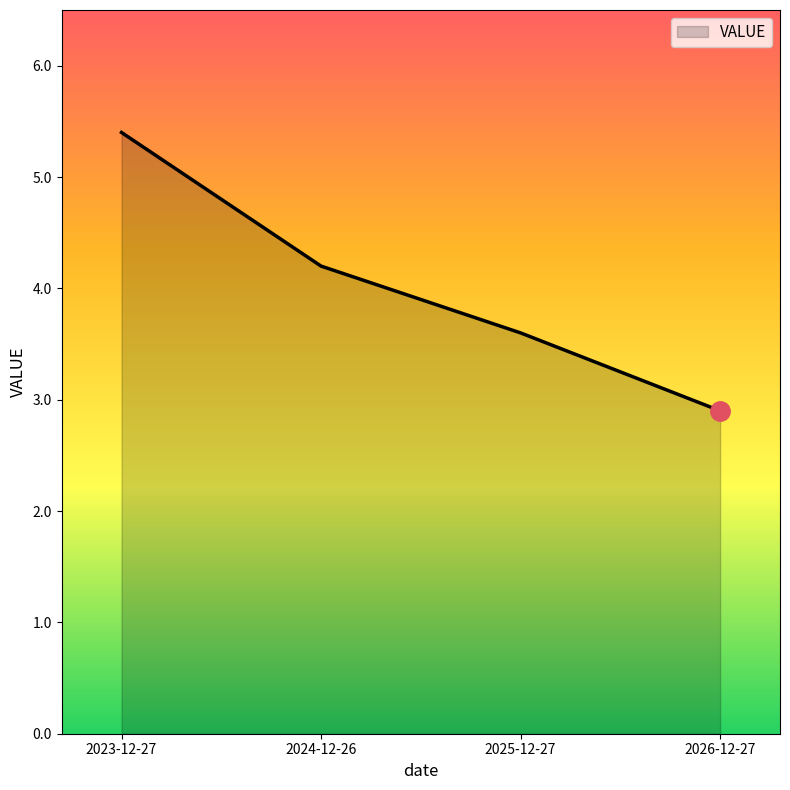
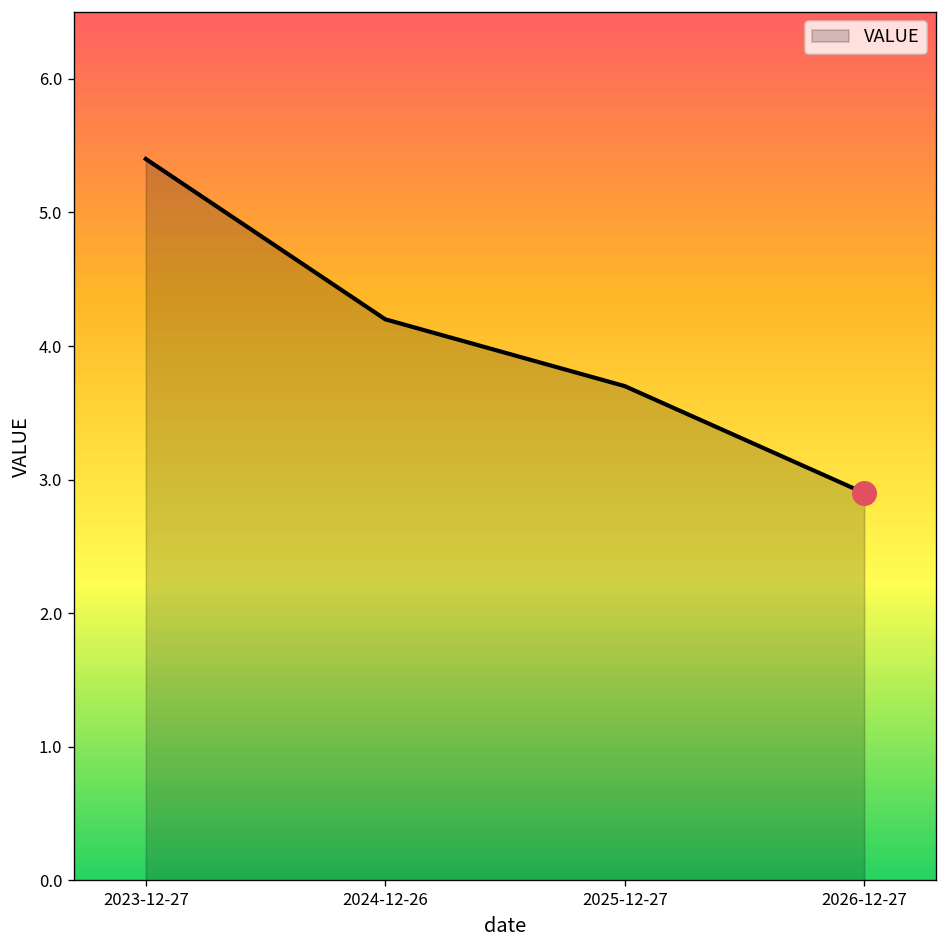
  {
    "VALUE": {
      "2023-12-27": 5.4,
      "2024-12-26": 4.2,
-     "2025-12-27": 3.6
+     "2025-12-27": 3.7
    }
  }
